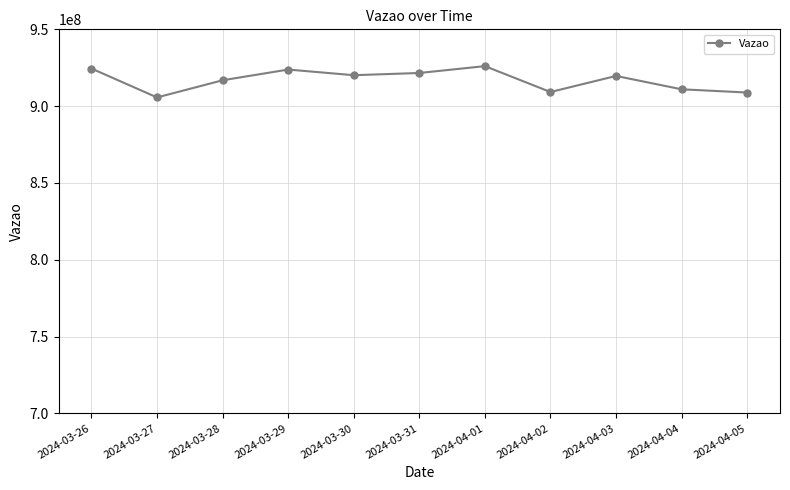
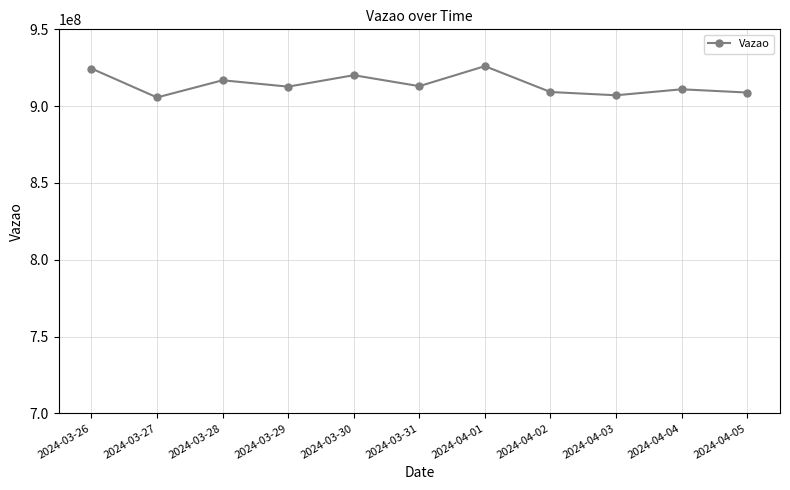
  {
    "2024-03-26": 924000000,
    "2024-03-27": 906000000,
    "2024-03-28": 917000000,
-   "2024-03-29": 924000000,
+   "2024-03-29": 913000000,
    "2024-03-30": 920000000,
-   "2024-03-31": 922000000,
+   "2024-03-31": 913000000,
    "2024-04-01": 926000000,
    "2024-04-02": 909000000,
-   "2024-04-03": 920000000,
+   "2024-04-03": 907000000,
    "2024-04-04": 911000000,
    "2024-04-05": 909000000
  }
